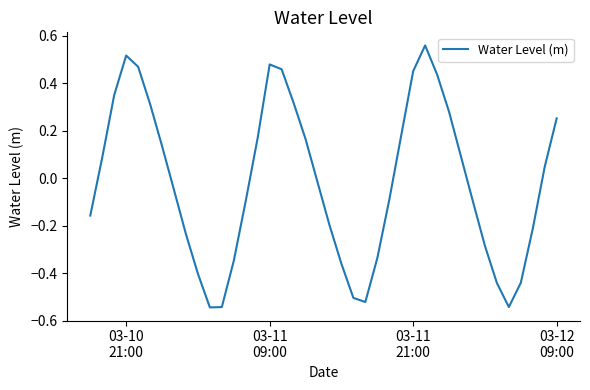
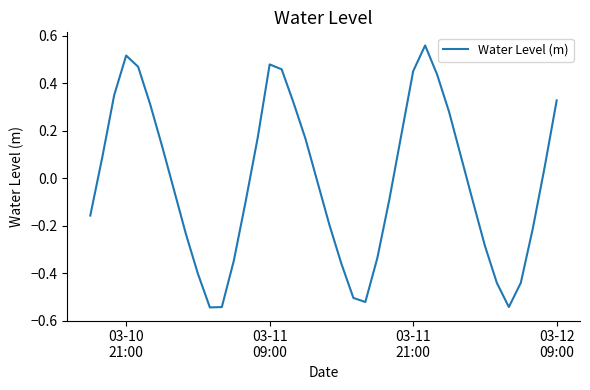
  {
    "03-10 21:00": 0.52,
    "03-11 09:00": 0.48,
    "03-11 21:00": 0.45,
-   "03-12 09:00": 0.25
+   "03-12 09:00": 0.33
  }
